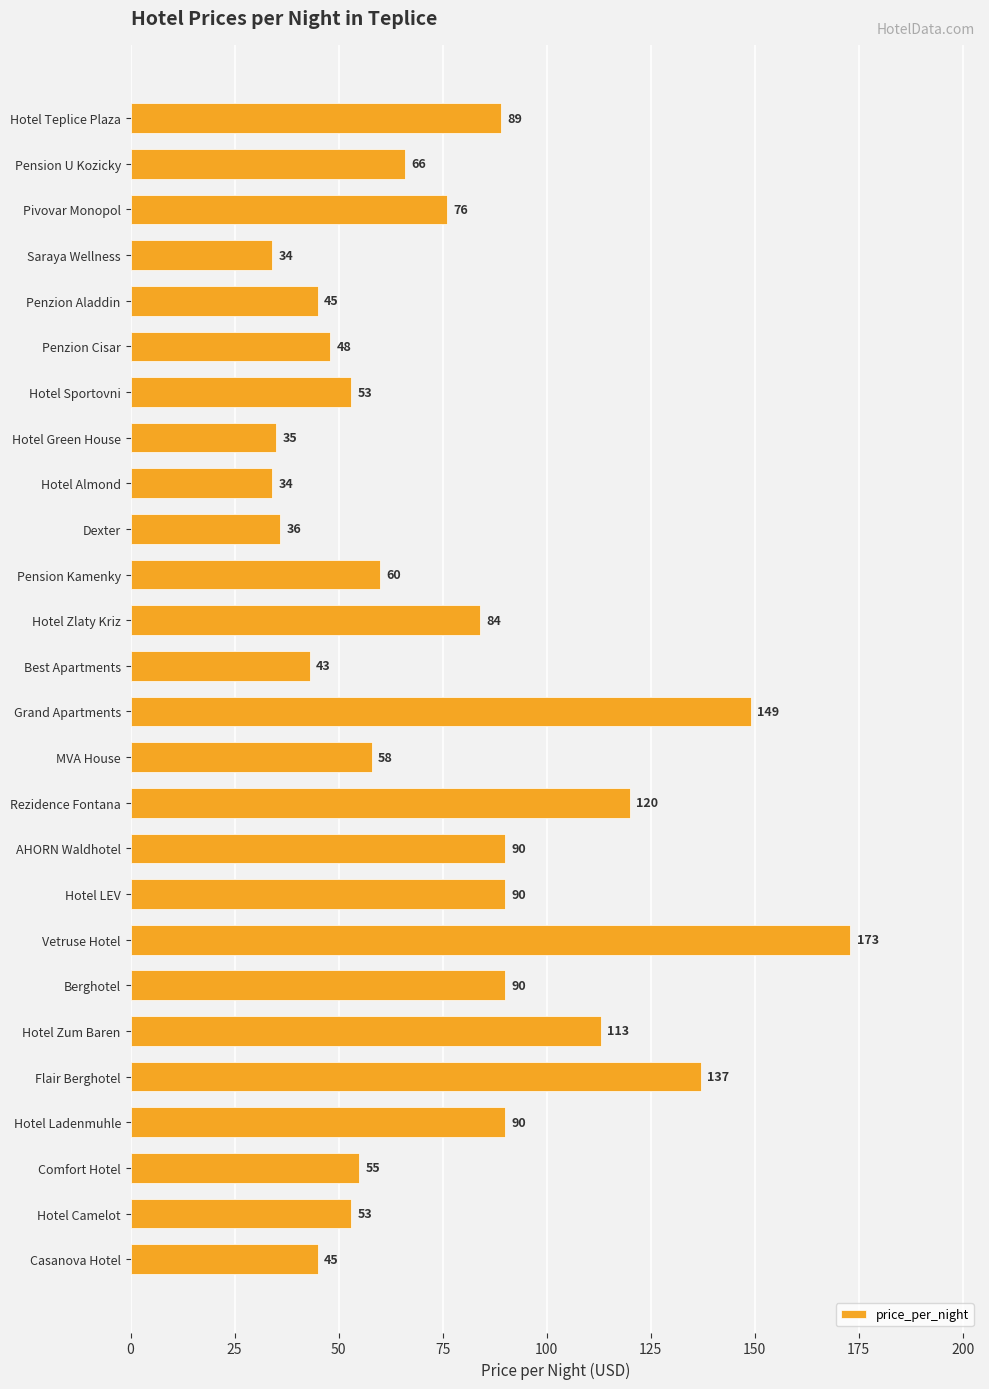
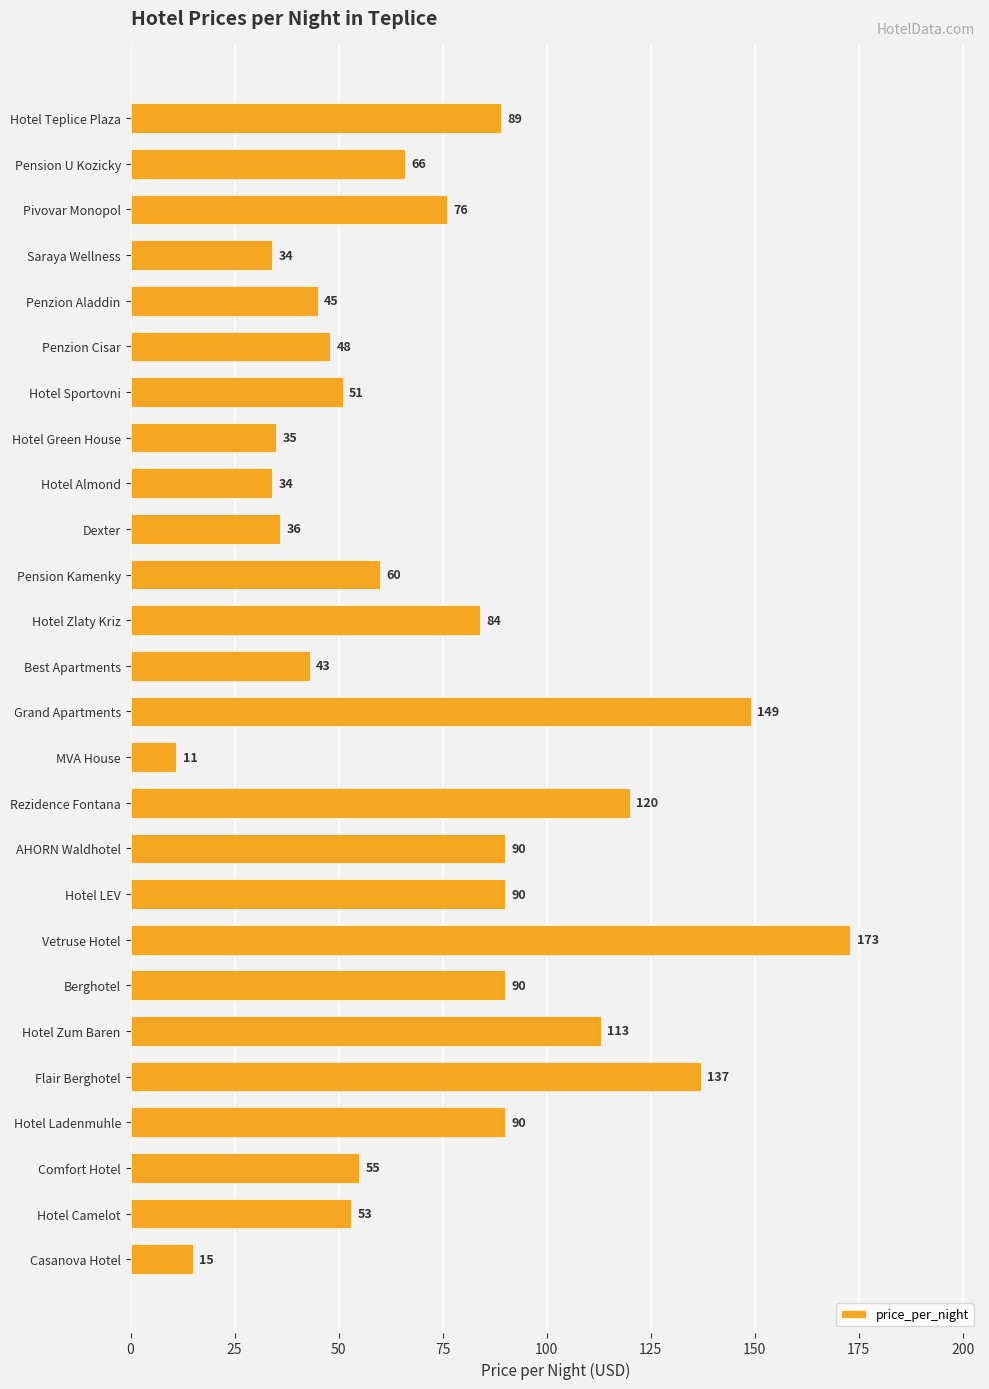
  {
    "Hotel Teplice Plaza": 89,
    "Pension U Kozicky": 66,
    "Pivovar Monopol": 76,
    "Saraya Wellness": 34,
    "Penzion Aladdin": 45,
    "Penzion Cisar": 48,
-   "Hotel Sportovni": 53,
+   "Hotel Sportovni": 51,
    "Hotel Green House": 35,
    "Hotel Almond": 34,
    "Dexter": 36,
    "Pension Kamenky": 60,
    "Hotel Zlaty Kriz": 84,
    "Best Apartments": 43,
    "Grand Apartments": 149,
-   "MVA House": 58,
+   "MVA House": 11,
    "Rezidence Fontana": 120,
    "AHORN Waldhotel": 90,
    "Hotel LEV": 90,
    "Vetruse Hotel": 173,
    "Berghotel": 90,
    "Hotel Zum Baren": 113,
    "Flair Berghotel": 137,
    "Hotel Ladenmuhle": 90,
    "Comfort Hotel": 55,
    "Hotel Camelot": 53,
-   "Casanova Hotel": 45
+   "Casanova Hotel": 15
  }
